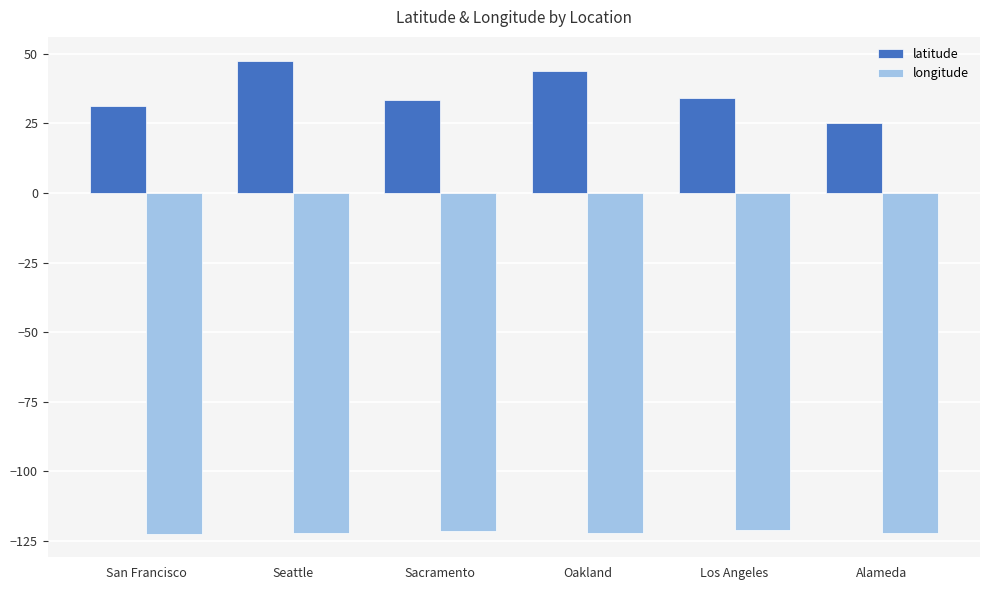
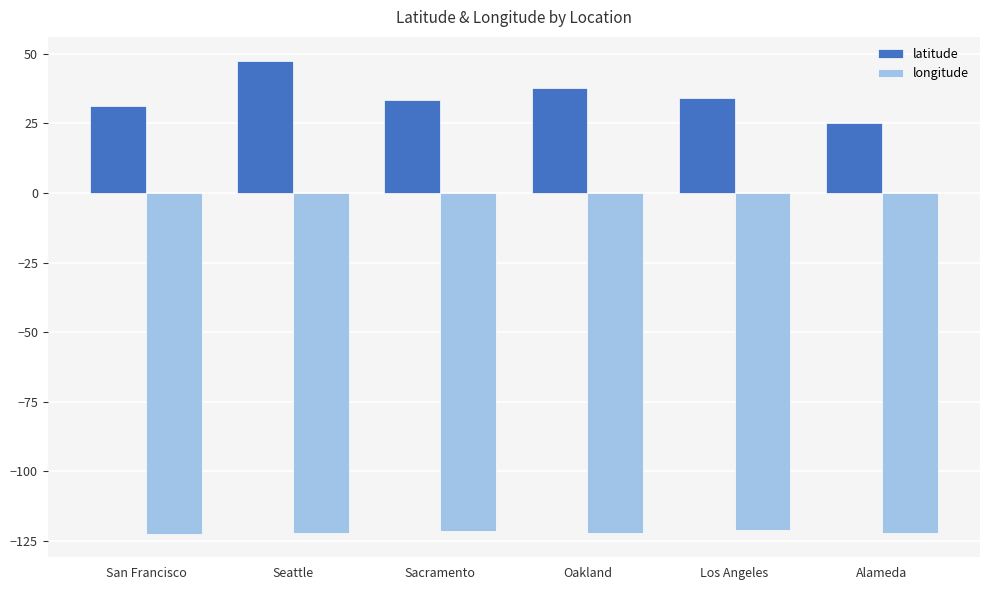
  {
    "latitude": {
      "San Francisco": 31,
      "Seattle": 48,
      "Sacramento": 33,
-     "Oakland": 44,
+     "Oakland": 38,
      "Los Angeles": 34,
      "Alameda": 25
    },
    "longitude": {
      "San Francisco": -122,
      "Seattle": -122,
      "Sacramento": -121,
      "Oakland": -122,
      "Los Angeles": -121,
      "Alameda": -122
    }
  }
